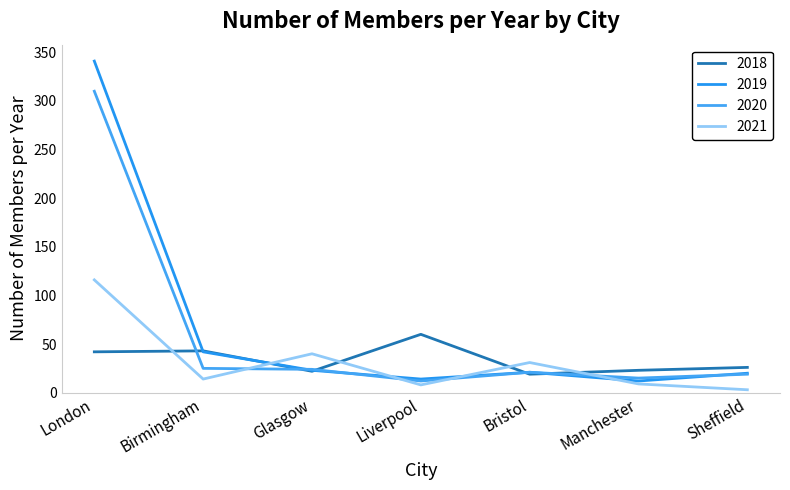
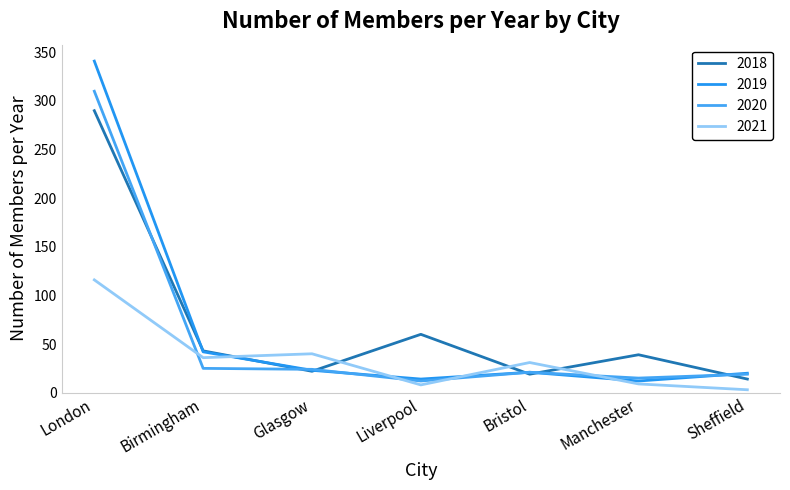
  {
    "2018": {
-     "London": 40,
+     "London": 290,
      "Liverpool": 60,
-     "Manchester": 20,
-     "Sheffield": 30
+     "Manchester": 40,
+     "Sheffield": 10
    },
    "2021": {
      "London": 120,
-     "Birmingham": 10,
+     "Birmingham": 40,
      "Glasgow": 40,
      "Liverpool": 10,
      "Bristol": 30,
      "Manchester": 10,
      "Sheffield": 0
    }
  }
